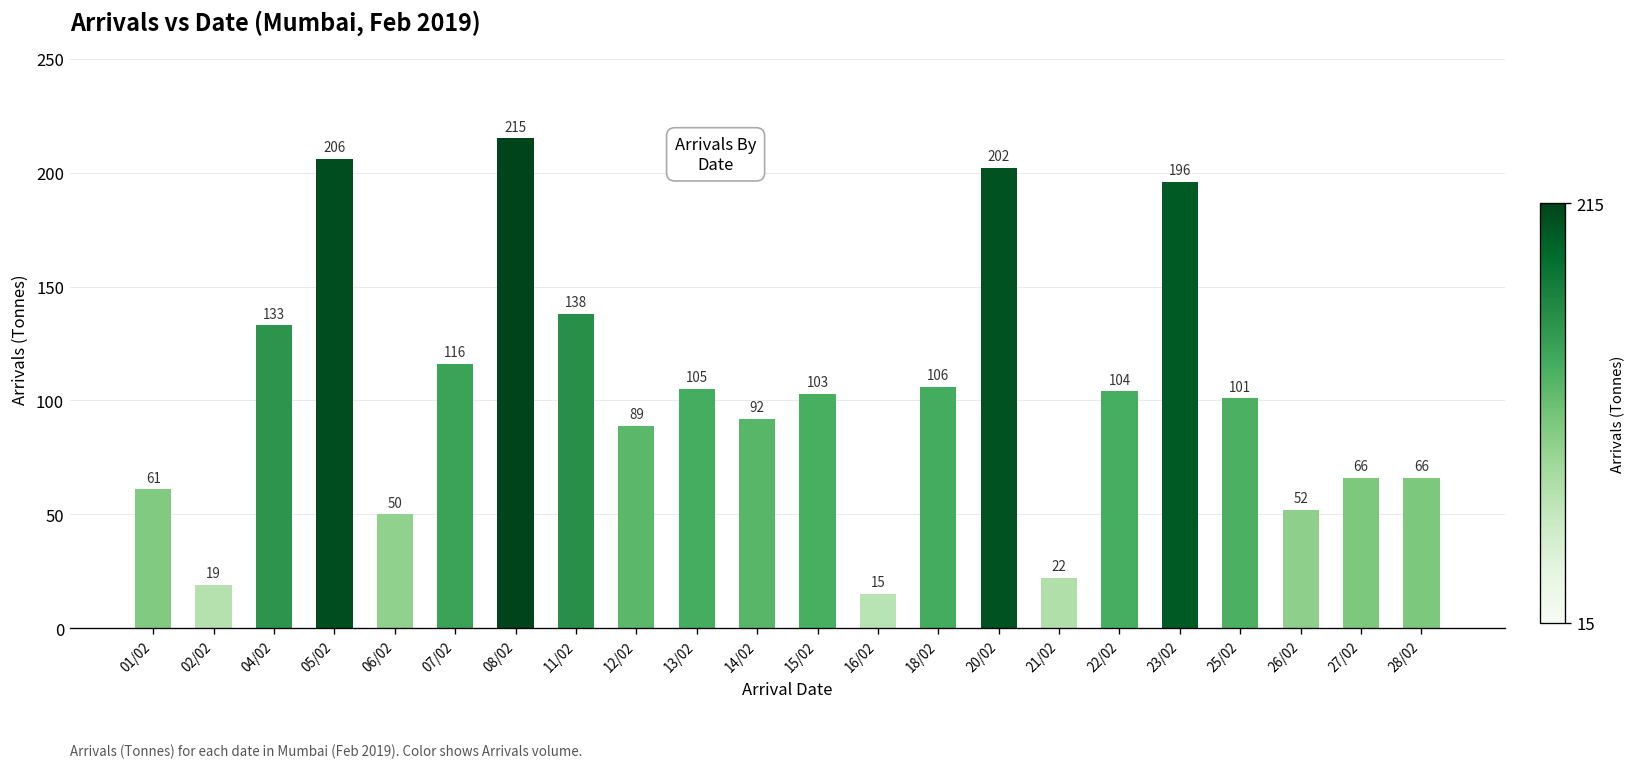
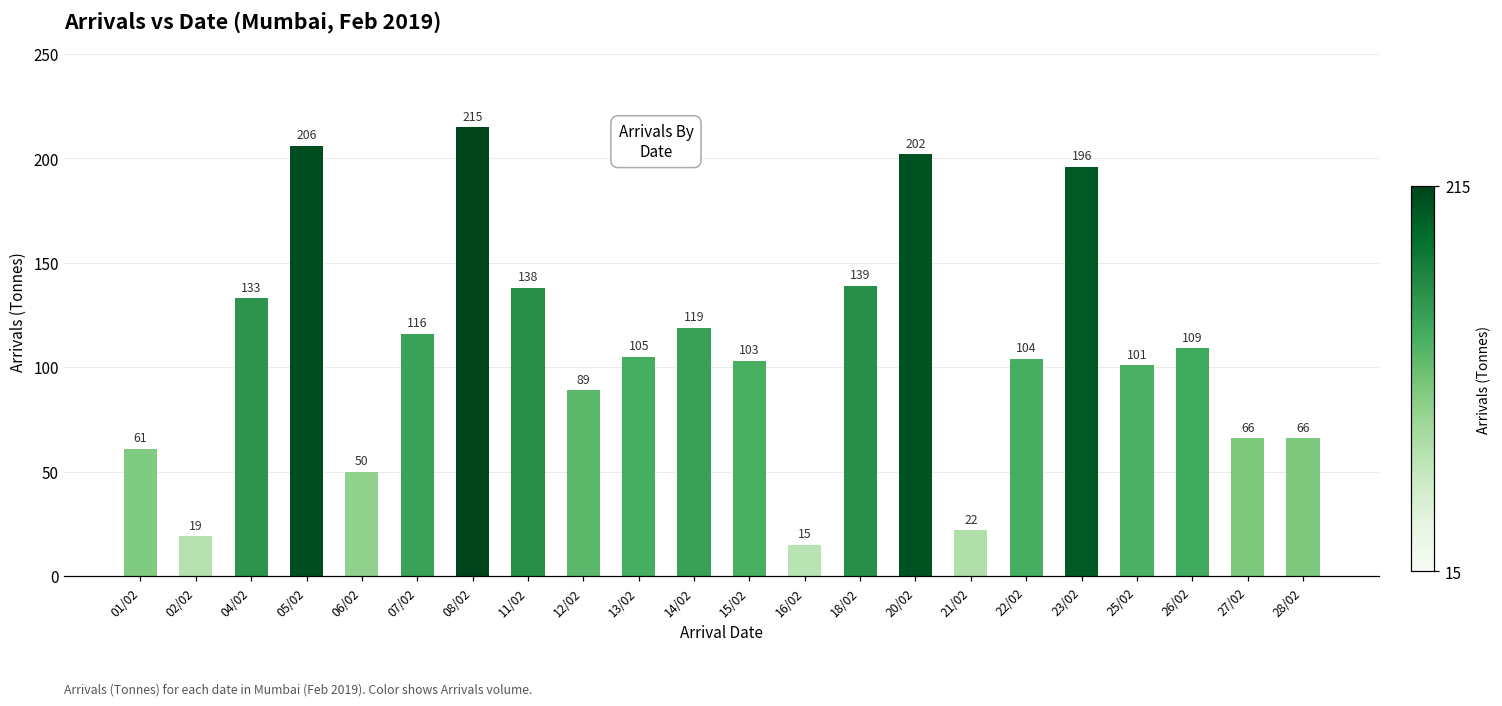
  {
    "01/02": 61,
    "02/02": 19,
    "04/02": 133,
    "05/02": 206,
    "06/02": 50,
    "07/02": 116,
    "08/02": 215,
    "11/02": 138,
    "12/02": 89,
    "13/02": 105,
-   "14/02": 92,
+   "14/02": 119,
    "15/02": 103,
    "16/02": 15,
-   "18/02": 106,
+   "18/02": 139,
    "20/02": 202,
    "21/02": 22,
    "22/02": 104,
    "23/02": 196,
    "25/02": 101,
-   "26/02": 52,
+   "26/02": 109,
    "27/02": 66,
    "28/02": 66
  }
